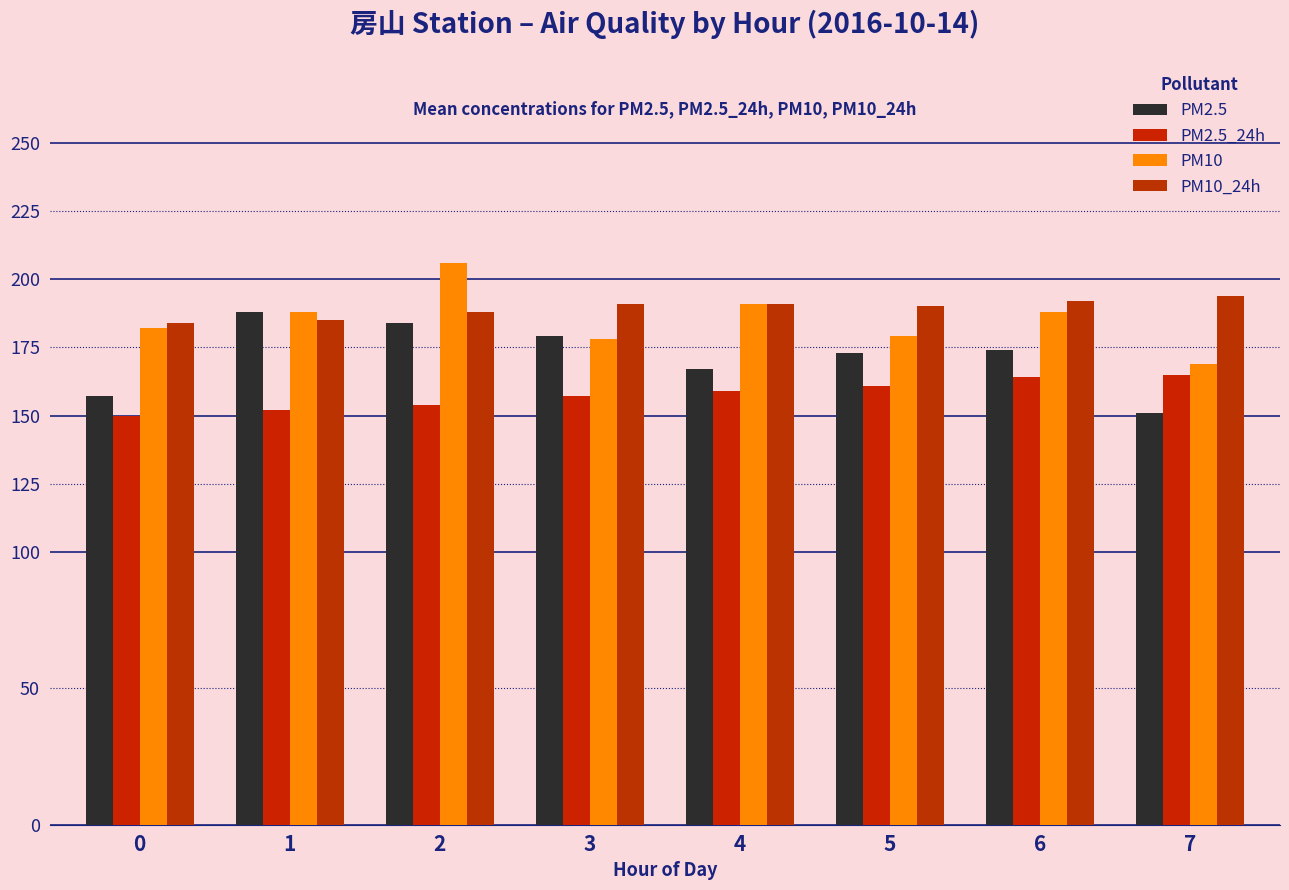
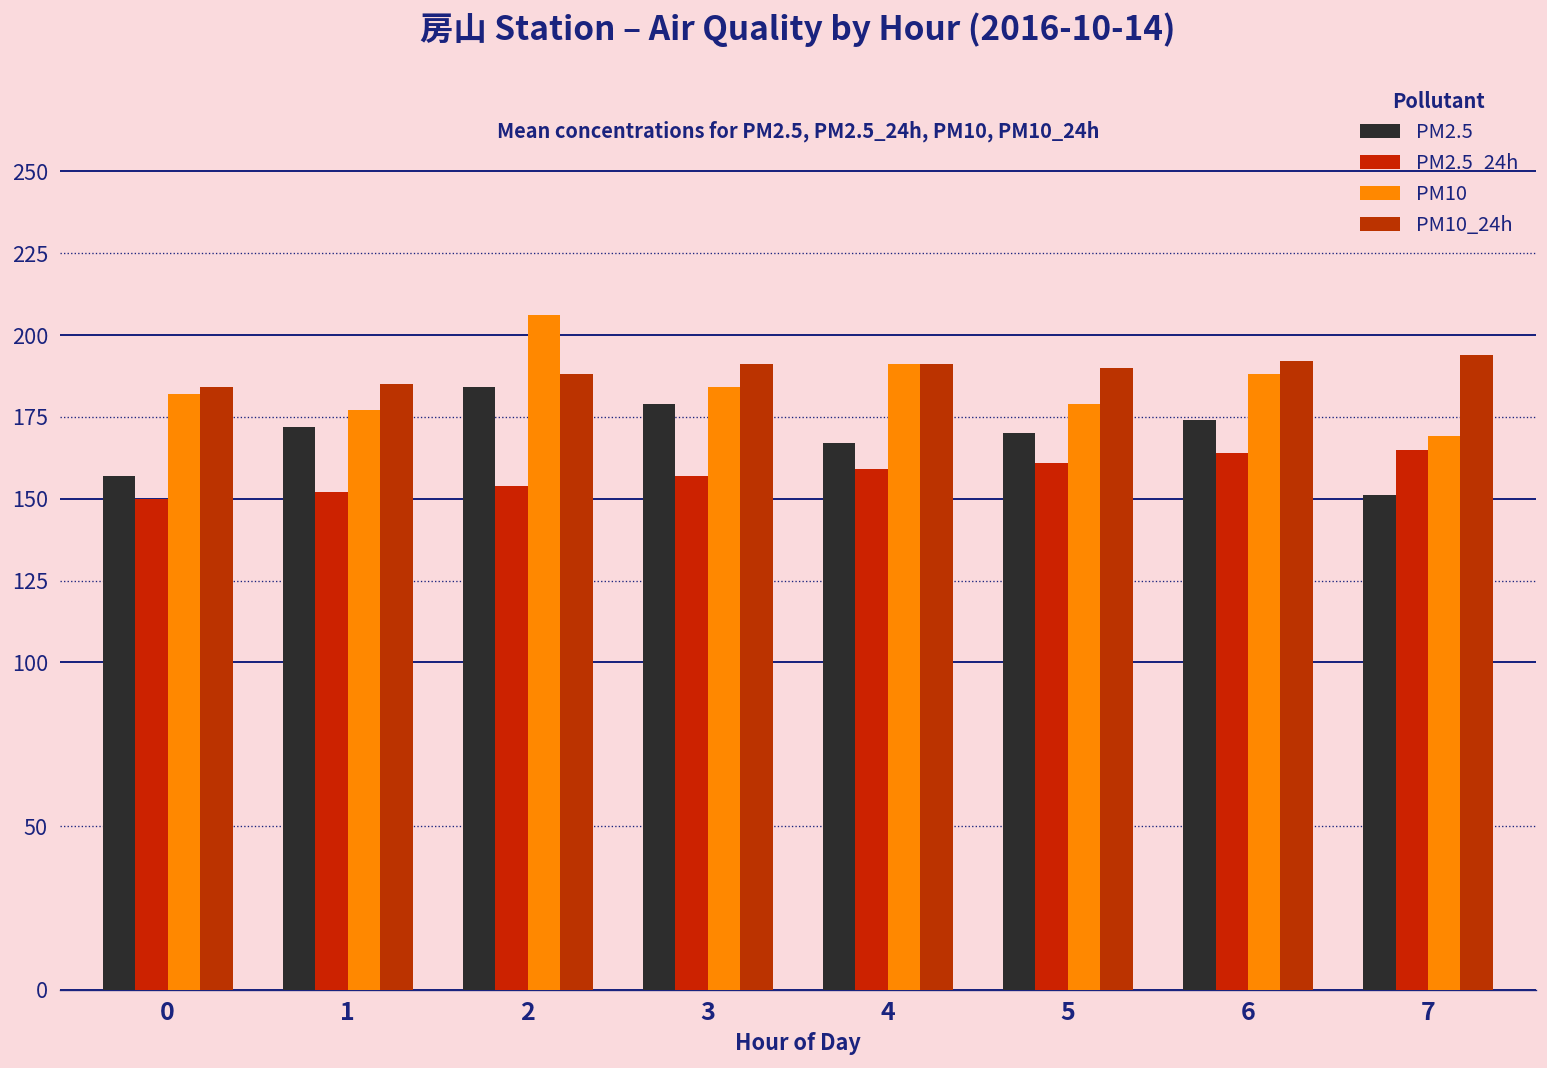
  {
    "PM2.5": {
      "0": 157,
-     "1": 188,
+     "1": 172,
      "2": 184,
      "3": 179,
      "4": 167,
-     "5": 173,
+     "5": 170,
      "6": 174,
      "7": 151
    },
    "PM10": {
      "0": 182,
-     "1": 188,
+     "1": 177,
      "2": 206,
-     "3": 178,
+     "3": 184,
      "4": 191,
      "5": 179,
      "6": 188,
      "7": 169
    }
  }
